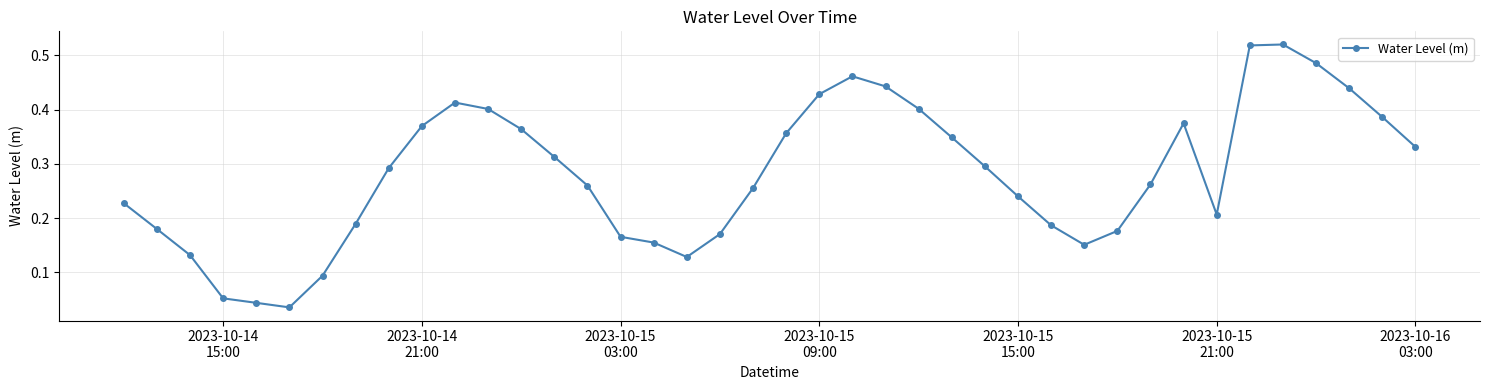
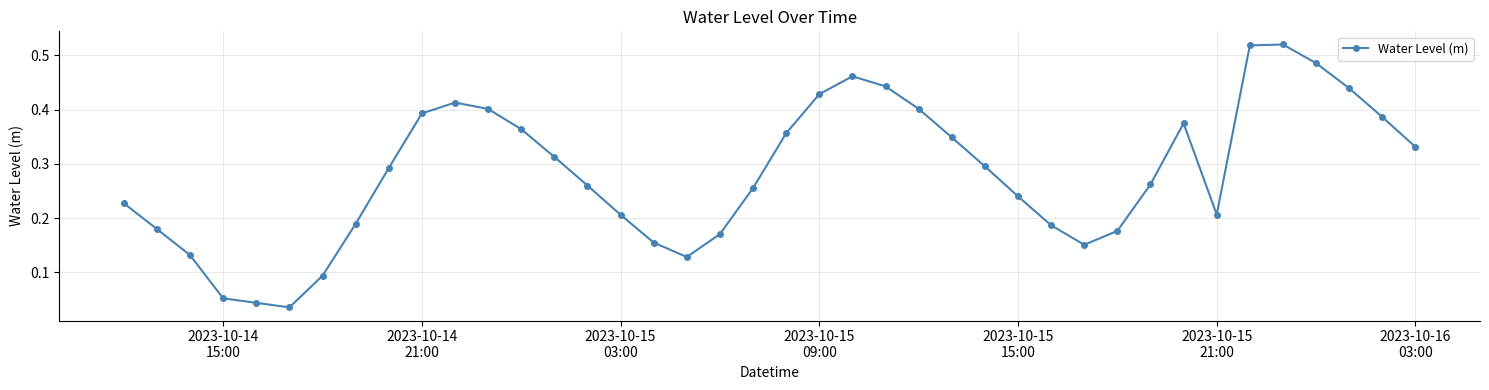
  {
    "2023-10-14 15:00": 0.05,
-   "2023-10-14 21:00": 0.37,
-   "2023-10-15 03:00": 0.17,
+   "2023-10-14 21:00": 0.39,
+   "2023-10-15 03:00": 0.21,
    "2023-10-15 09:00": 0.43,
    "2023-10-15 15:00": 0.24,
    "2023-10-15 21:00": 0.21,
    "2023-10-16 03:00": 0.33
  }
